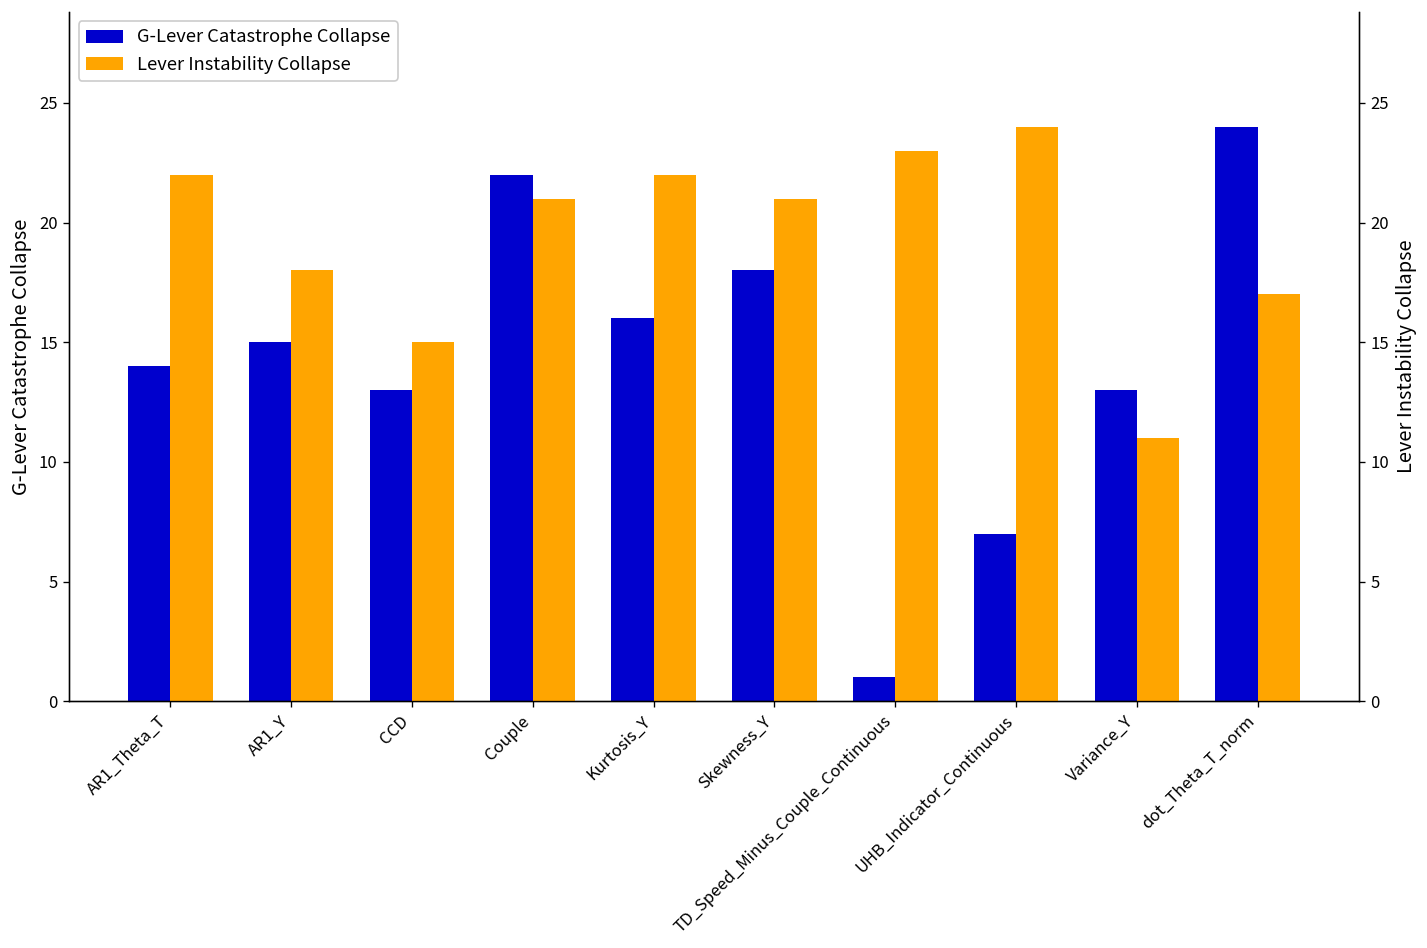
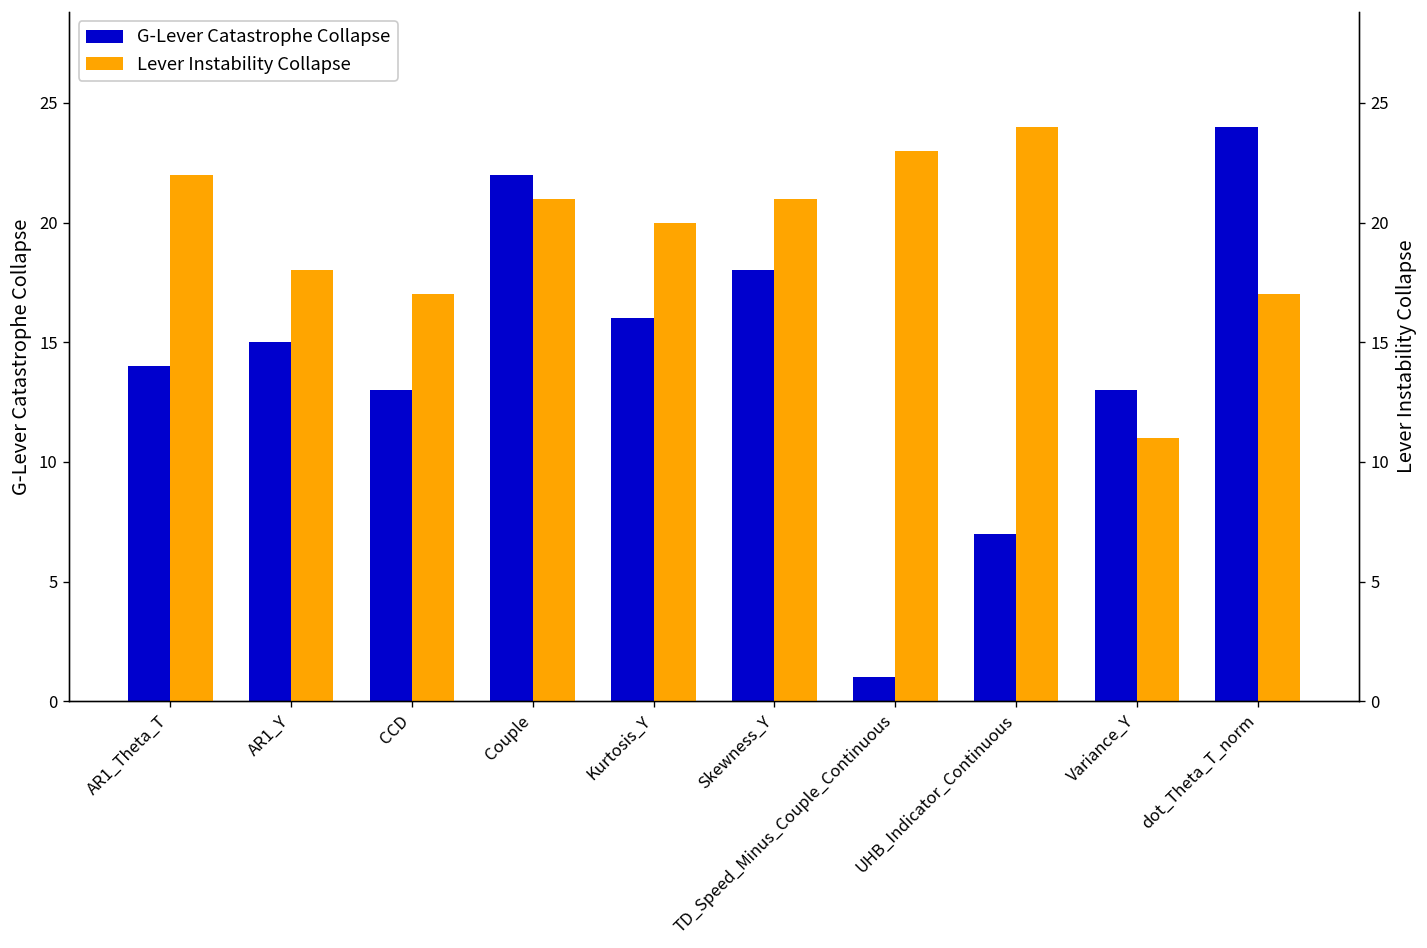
  {
    "G-Lever Catastrophe Collapse": {
      "AR1_Theta_T": 14.0,
      "AR1_Y": 15.0,
      "CCD": 13.0,
      "Couple": 22.0,
      "Kurtosis_Y": 16.0,
      "Skewness_Y": 18.0,
      "TD_Speed_Minus_Couple_Continuous": 1.0,
      "UHB_Indicator_Continuous": 7.0,
      "Variance_Y": 13.0,
      "dot_Theta_T_norm": 24.0
    },
    "Lever Instability Collapse": {
      "AR1_Theta_T": 22,
      "AR1_Y": 18,
-     "CCD": 15,
+     "CCD": 17,
      "Couple": 21,
-     "Kurtosis_Y": 22,
+     "Kurtosis_Y": 20,
      "Skewness_Y": 21,
      "TD_Speed_Minus_Couple_Continuous": 23,
      "UHB_Indicator_Continuous": 24,
      "Variance_Y": 11,
      "dot_Theta_T_norm": 17
    }
  }
